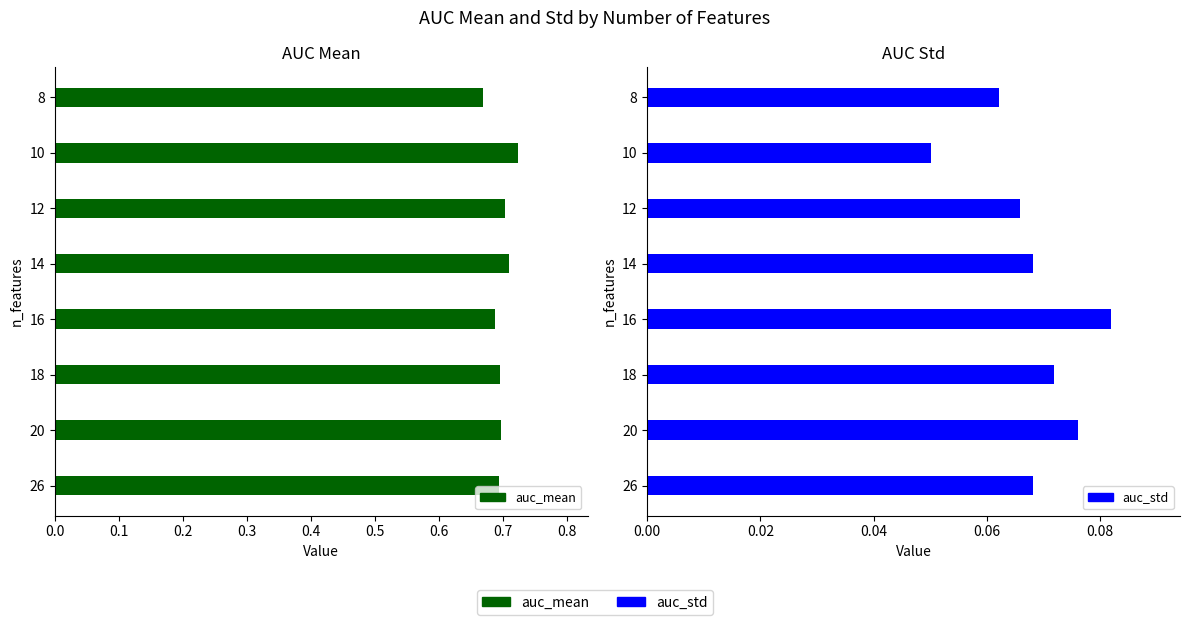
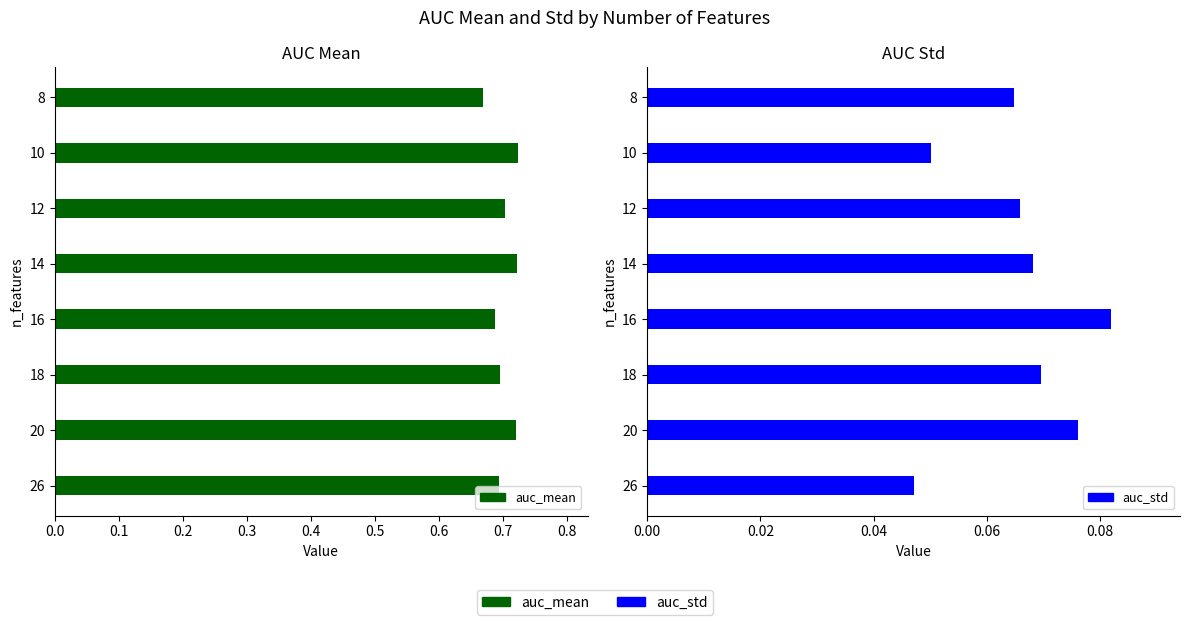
  {
    "AUC Mean": {
      "8": 0.67,
      "10": 0.72,
      "12": 0.70,
-     "14": 0.71,
+     "14": 0.72,
      "16": 0.69,
      "18": 0.70,
-     "20": 0.70,
+     "20": 0.72,
      "26": 0.69
    },
    "AUC Std": {
-     "8": 0.062,
+     "8": 0.065,
      "10": 0.050,
      "12": 0.066,
      "14": 0.068,
      "16": 0.082,
-     "18": 0.072,
+     "18": 0.070,
      "20": 0.076,
-     "26": 0.068
+     "26": 0.047
    }
  }
